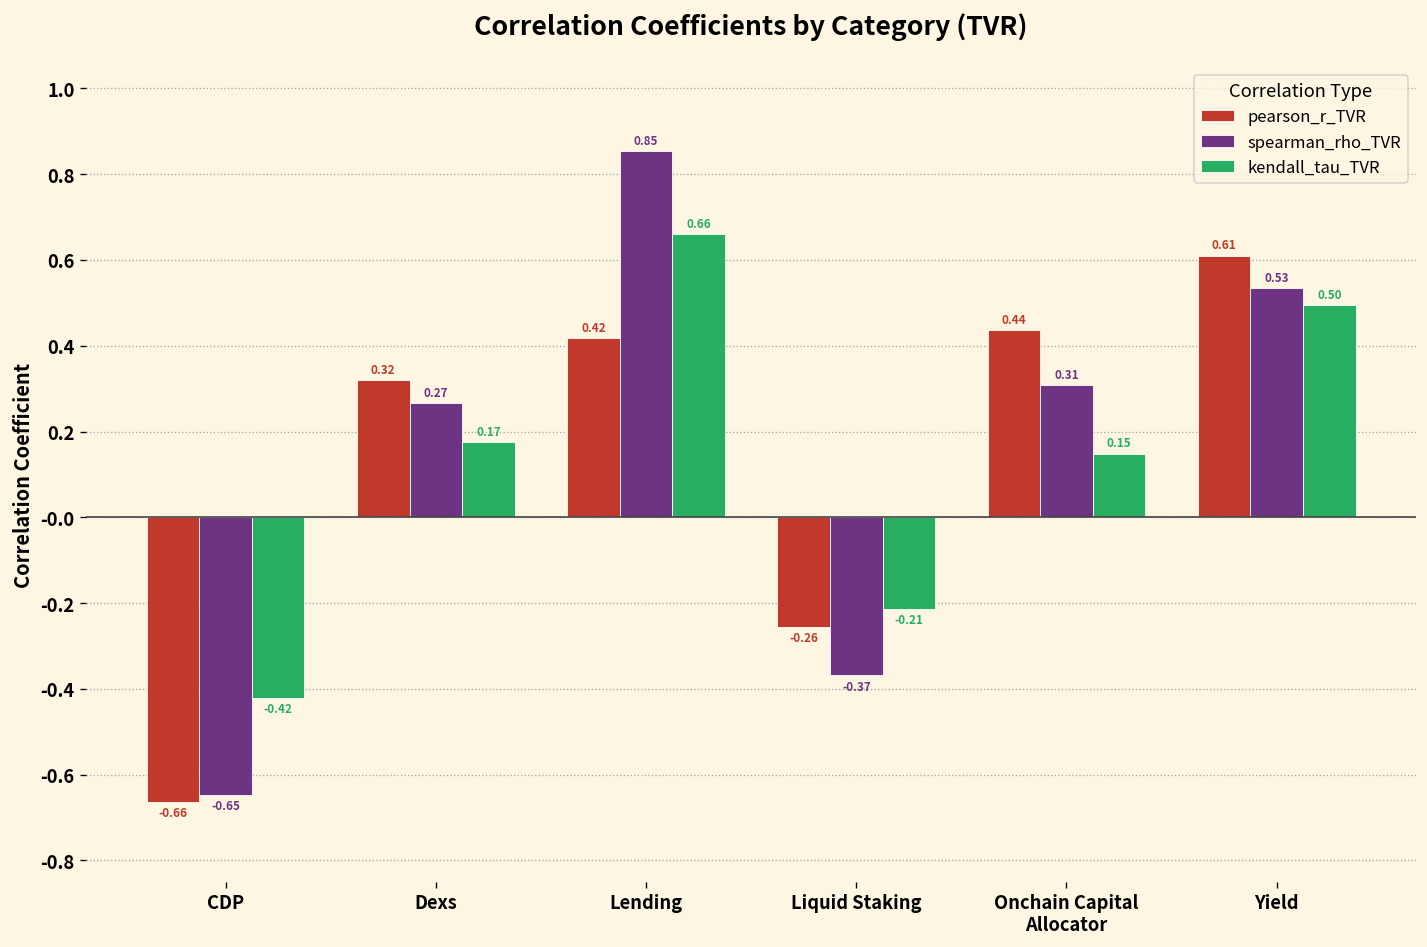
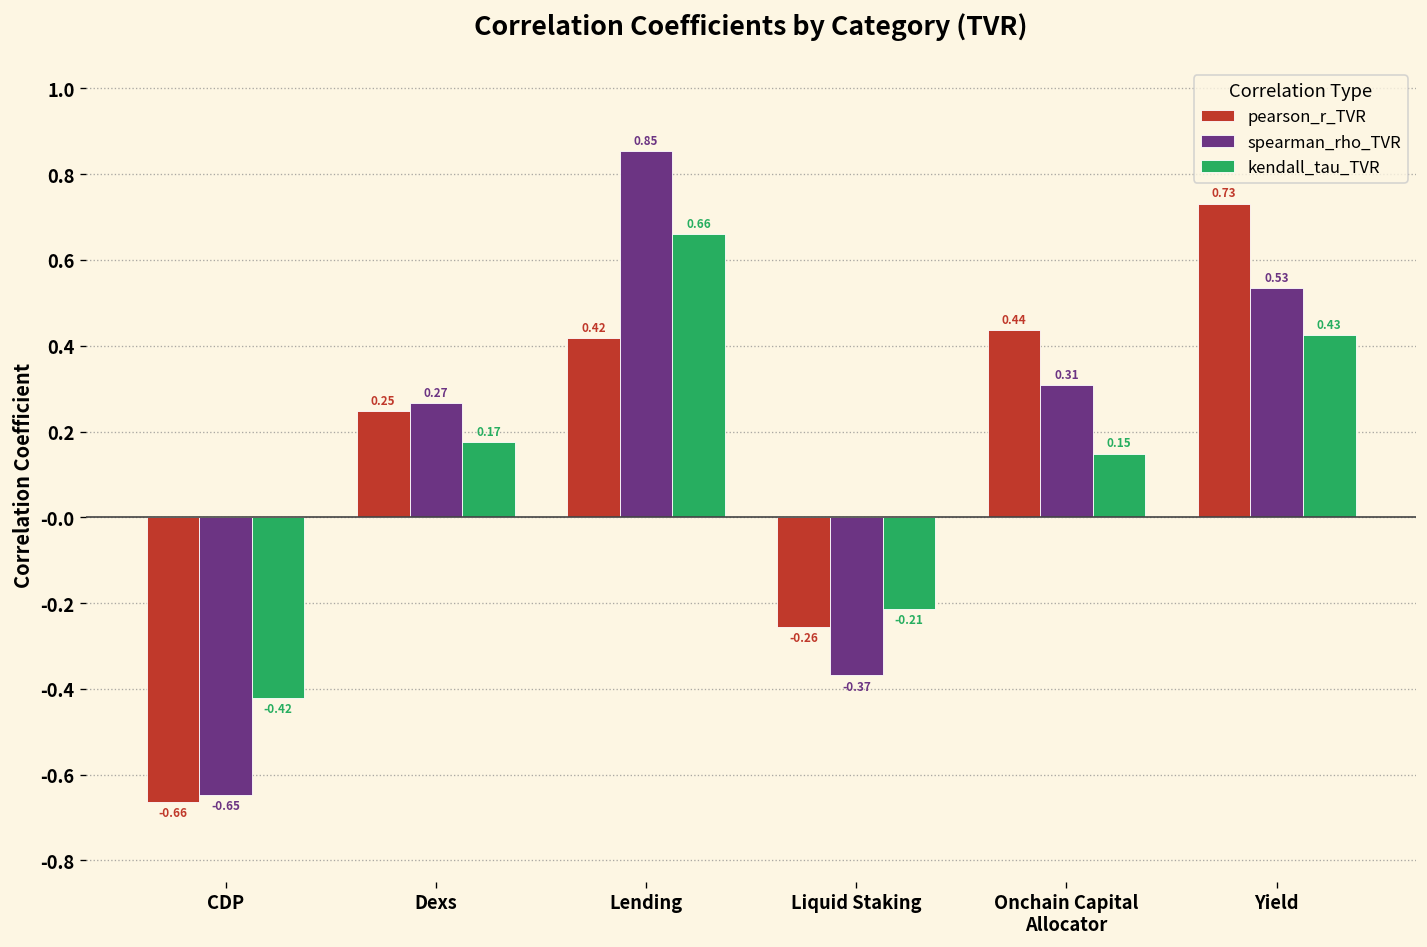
  {
    "pearson_r_TVR": {
      "CDP": -0.66,
-     "Dexs": 0.32,
+     "Dexs": 0.25,
      "Lending": 0.42,
      "Liquid Staking": -0.26,
      "Onchain Capital Allocator": 0.44,
-     "Yield": 0.61
+     "Yield": 0.73
    },
    "spearman_rho_TVR": {
      "CDP": -0.65,
      "Dexs": 0.27,
      "Lending": 0.85,
      "Liquid Staking": -0.37,
      "Onchain Capital Allocator": 0.31,
      "Yield": 0.53
    },
    "kendall_tau_TVR": {
      "CDP": -0.42,
      "Dexs": 0.17,
      "Lending": 0.66,
      "Liquid Staking": -0.21,
      "Onchain Capital Allocator": 0.15,
-     "Yield": 0.50
+     "Yield": 0.43
    }
  }
